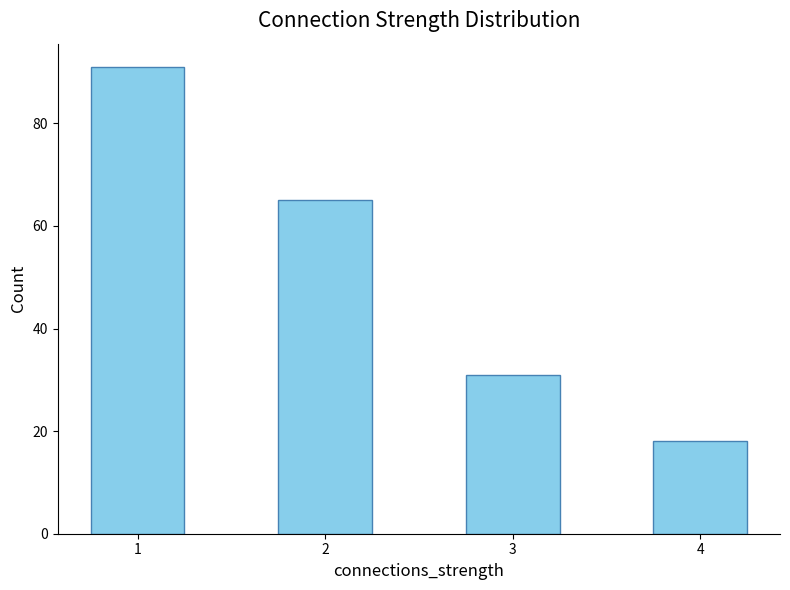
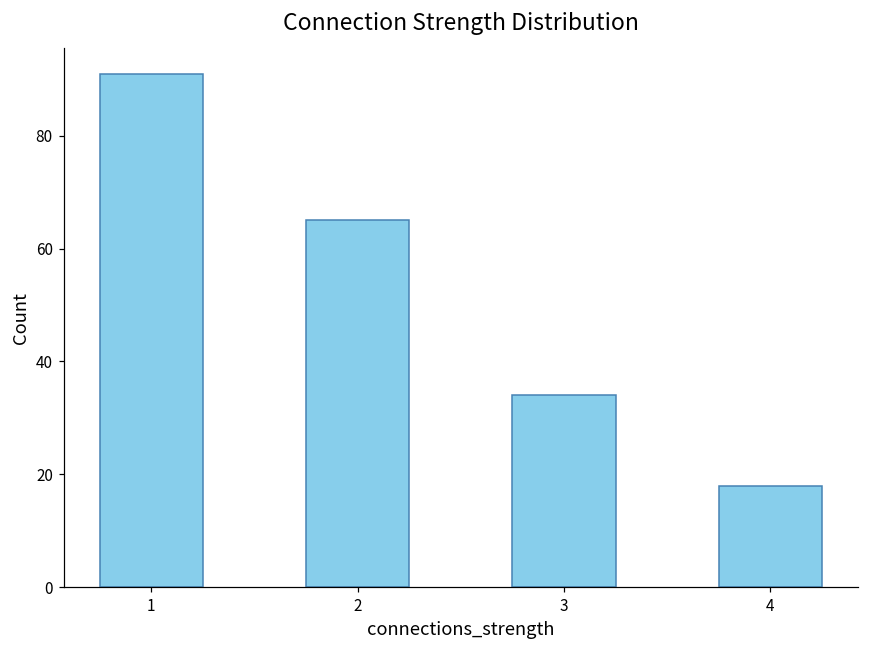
  {
    "1": 91,
    "2": 65,
-   "3": 31,
+   "3": 34,
    "4": 18
  }
